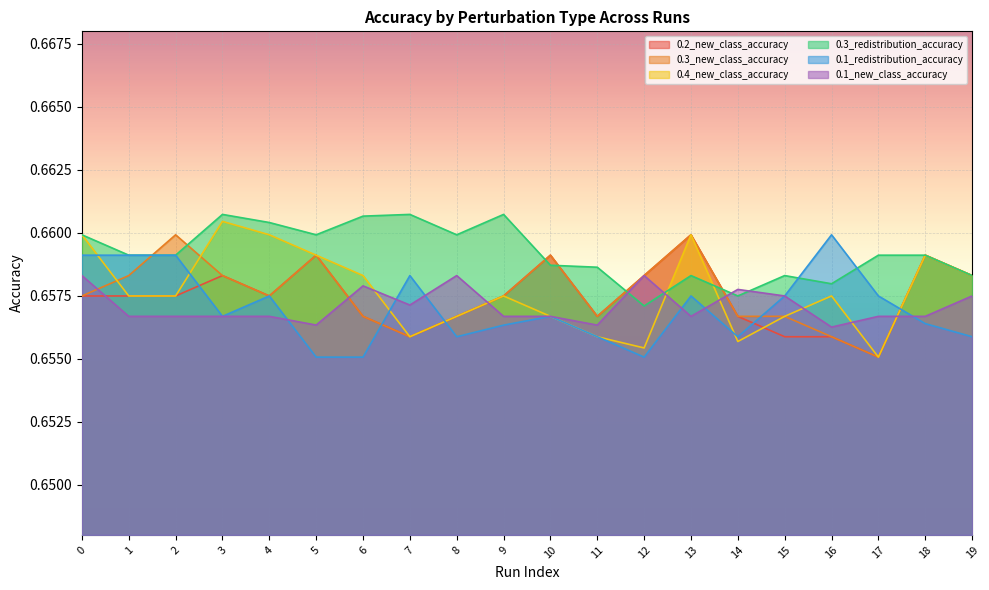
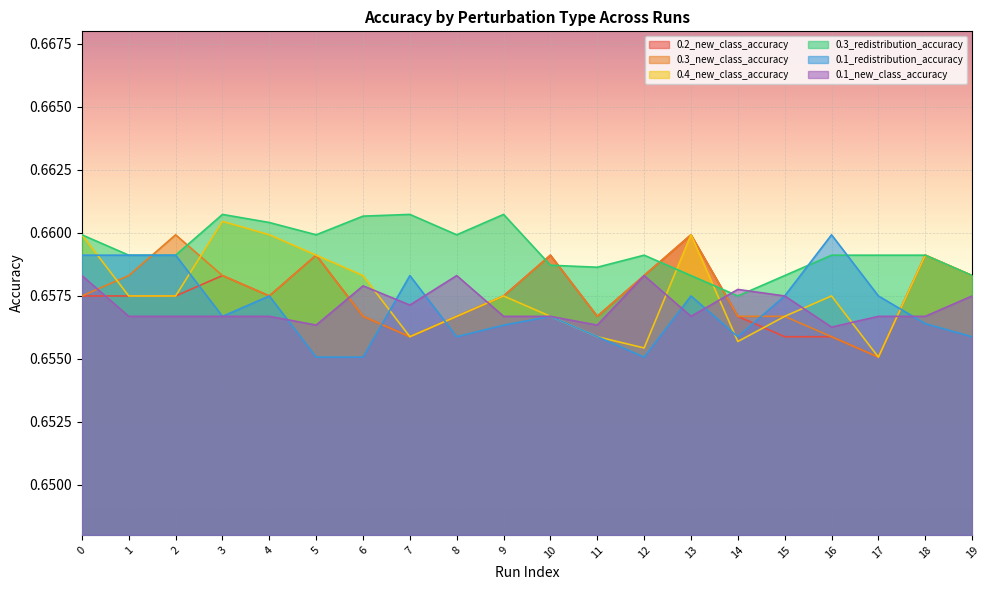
  {
    "0.4_new_class_accuracy": {
      "3": 0.6605,
      "4": 0.6599,
      "6": 0.6583,
      "12": 0.6554,
      "14": 0.6557,
      "16": 0.6575
    },
    "0.3_redistribution_accuracy": {
      "3": 0.6607,
      "4": 0.6604,
      "5": 0.6599,
      "6": 0.6607,
      "7": 0.6607,
      "8": 0.6599,
      "9": 0.6607,
      "10": 0.6587,
      "11": 0.6586,
-     "12": 0.6571,
+     "12": 0.6591,
      "13": 0.6583,
      "14": 0.6575,
      "15": 0.6583,
-     "16": 0.6580,
+     "16": 0.6591,
      "17": 0.6591
    },
    "0.1_redistribution_accuracy": {
      "0": 0.6591,
      "5": 0.6551,
      "6": 0.6551,
      "7": 0.6583,
      "8": 0.6559,
      "9": 0.6563,
      "12": 0.6551,
      "13": 0.6575,
      "14": 0.6559,
      "16": 0.6599,
      "17": 0.6575,
      "18": 0.6564,
      "19": 0.6559
    },
    "0.1_new_class_accuracy": {
      "0": 0.6583,
      "1": 0.6567,
      "2": 0.6567,
      "4": 0.6567,
      "5": 0.6563,
      "6": 0.6579,
      "7": 0.6571,
      "8": 0.6583,
      "9": 0.6567,
      "11": 0.6563,
      "13": 0.6567,
      "14": 0.6577,
      "16": 0.6563,
      "17": 0.6567,
      "18": 0.6567,
      "19": 0.6575
    }
  }
